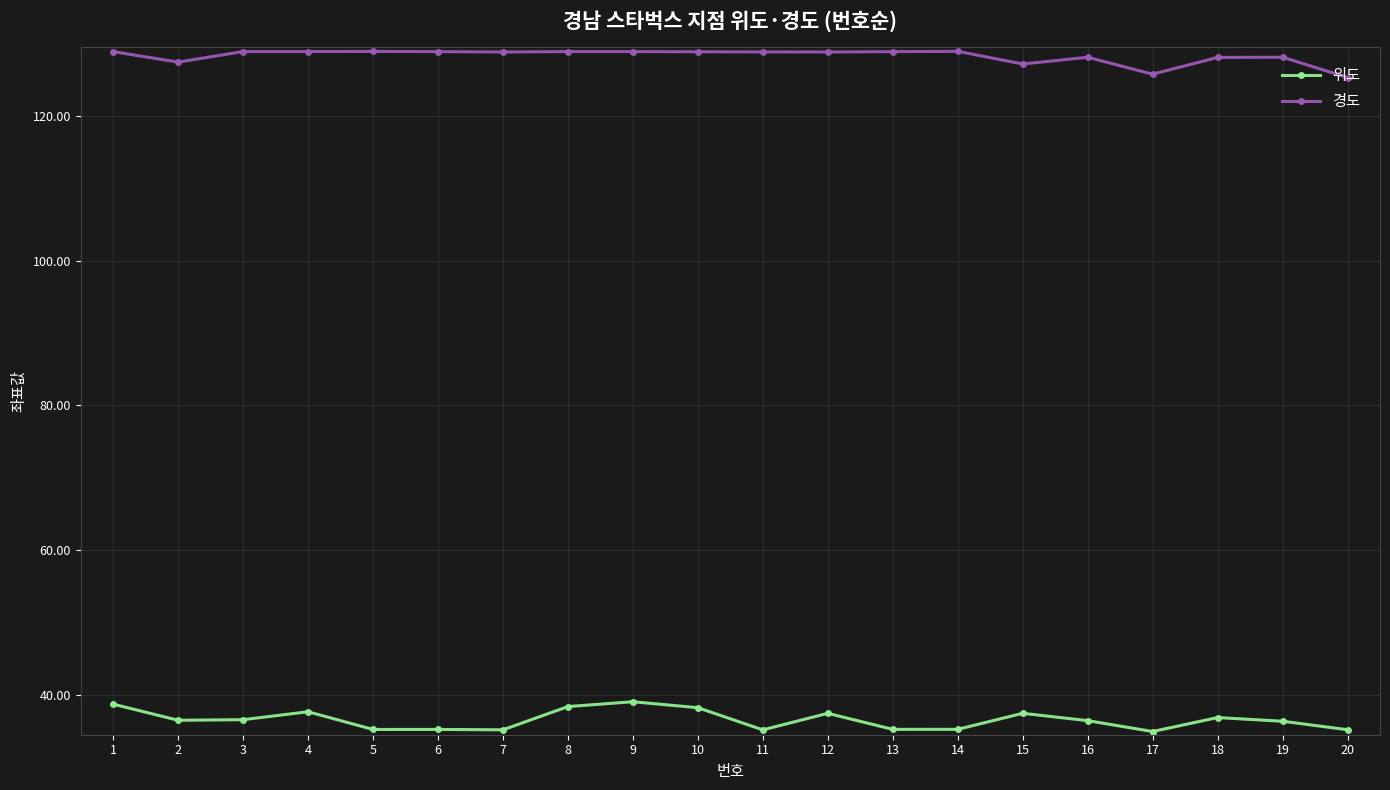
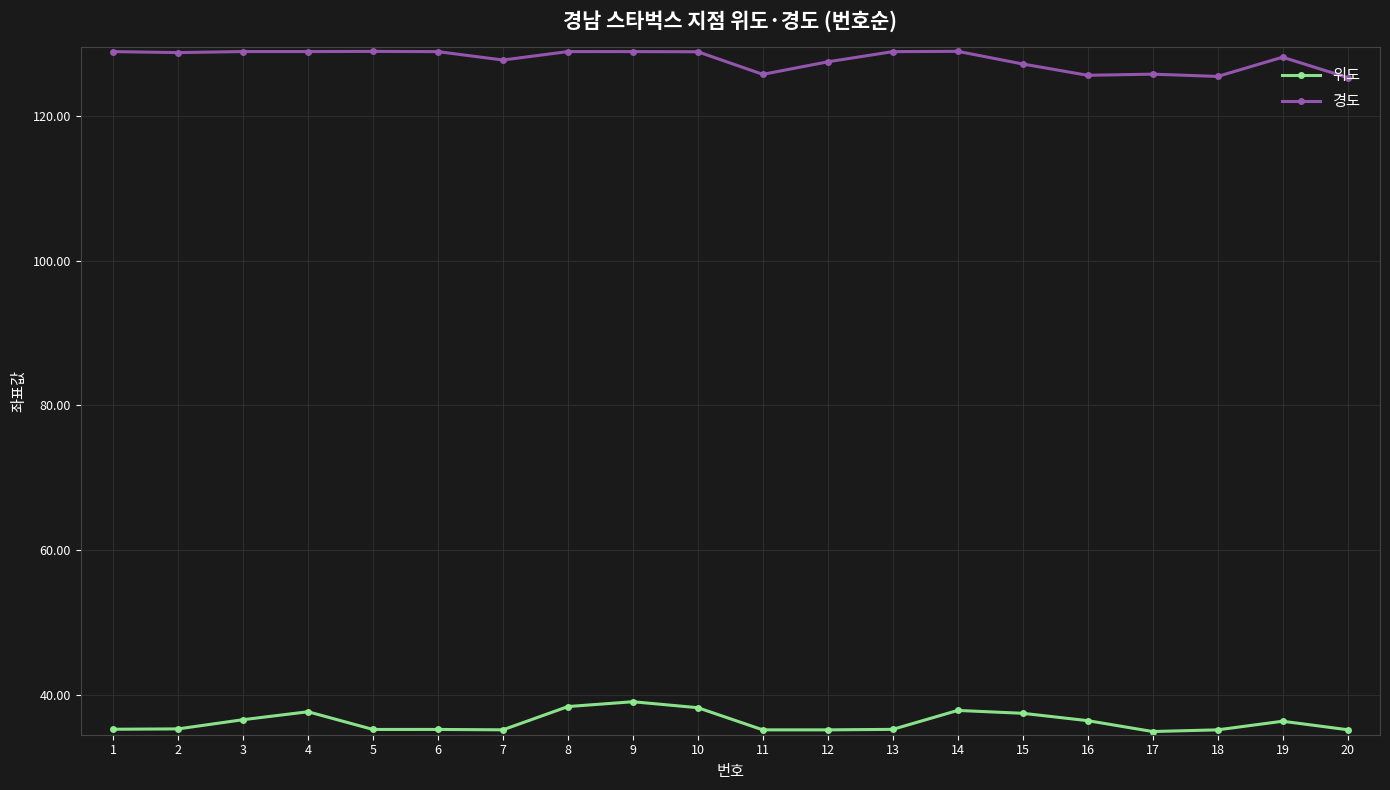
  {
    "위도": {
-     "1": 39,
-     "2": 36,
+     "1": 35,
+     "2": 35,
      "3": 37,
      "4": 38,
      "5": 35,
      "6": 35,
      "7": 35,
      "8": 38,
      "9": 39,
      "10": 38,
      "11": 35,
-     "12": 37,
+     "12": 35,
      "13": 35,
-     "14": 35,
+     "14": 38,
      "15": 37,
      "16": 36,
      "17": 35,
-     "18": 37,
+     "18": 35,
      "19": 36,
      "20": 35
    },
    "경도": {
      "1": 129,
-     "2": 127,
+     "2": 129,
      "3": 129,
      "4": 129,
      "5": 129,
      "6": 129,
-     "7": 129,
+     "7": 128,
      "8": 129,
      "9": 129,
      "10": 129,
-     "11": 129,
-     "12": 129,
+     "11": 126,
+     "12": 127,
      "13": 129,
      "14": 129,
      "15": 127,
-     "16": 128,
+     "16": 126,
      "17": 126,
-     "18": 128
+     "18": 125
    }
  }
